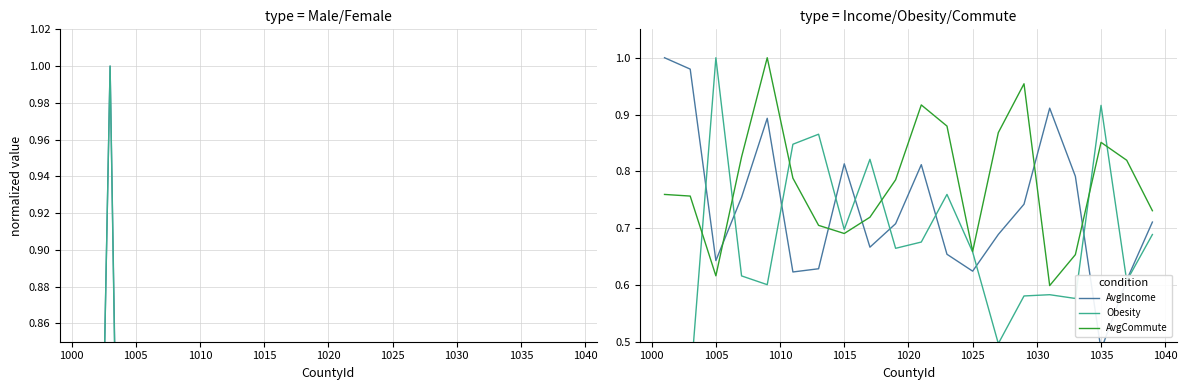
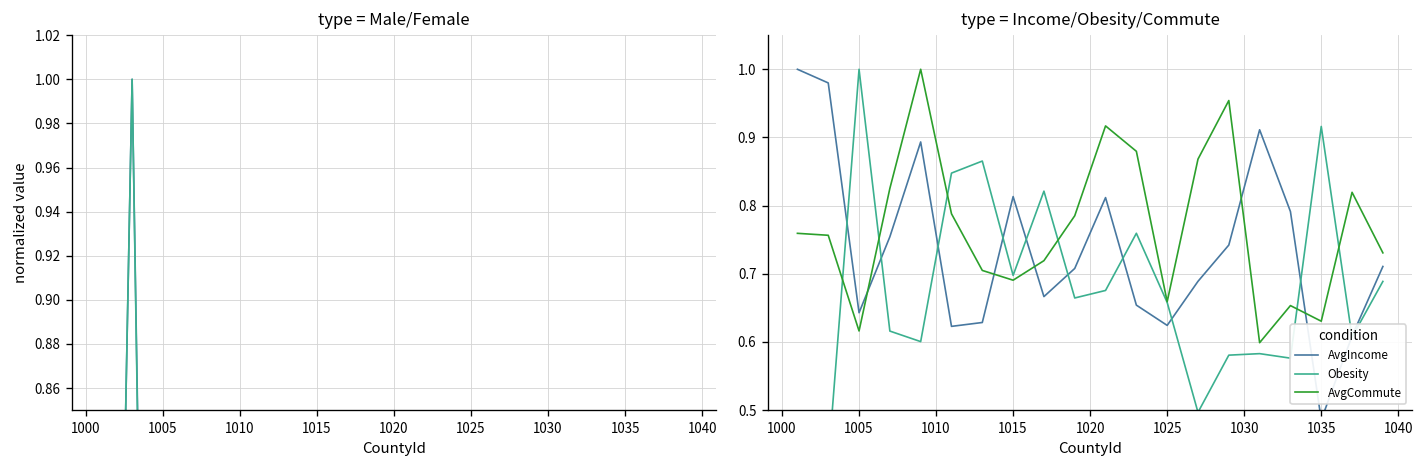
  {
    "type = Income/Obesity/Commute": {
      "AvgCommute": {
        "1005": 0.62,
        "1015": 0.69,
-       "1035": 0.85
+       "1035": 0.63
      }
    }
  }
